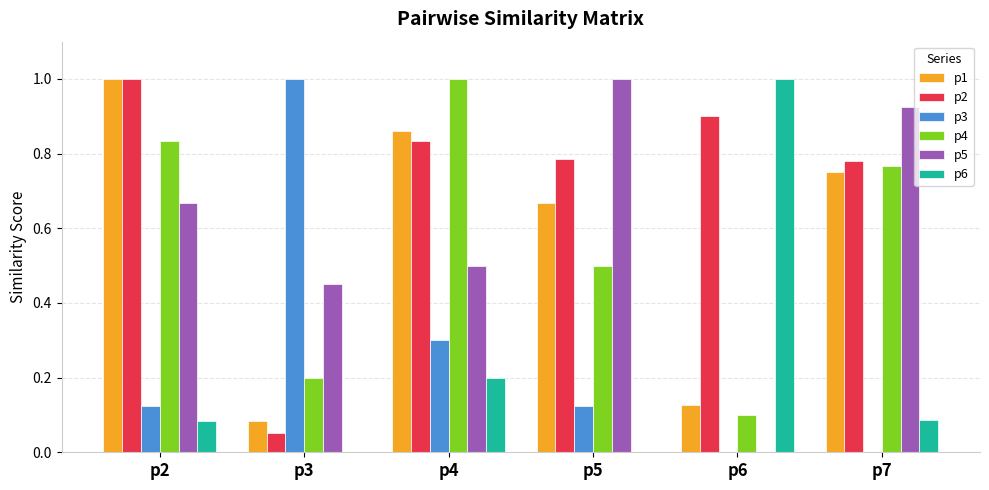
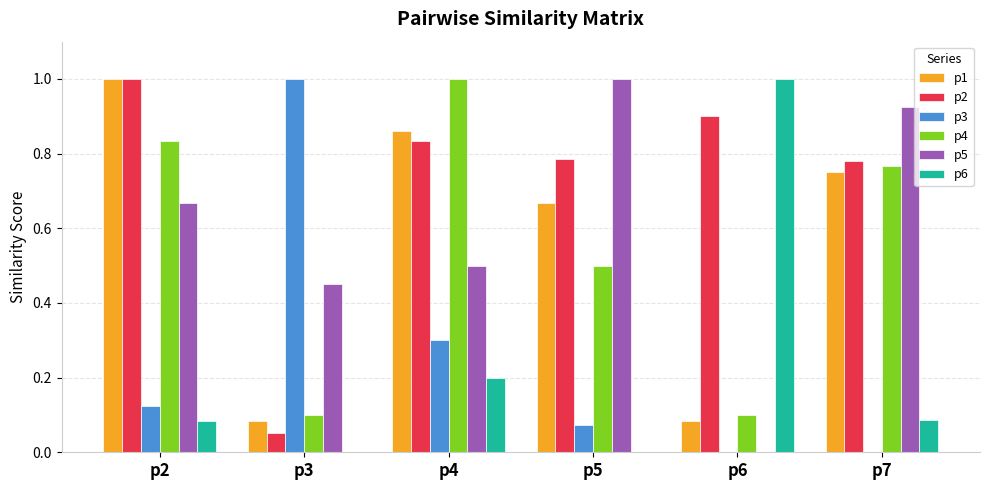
  {
    "p1": {
      "p2": 1.00,
      "p3": 0.08,
      "p4": 0.86,
      "p5": 0.67,
-     "p6": 0.13,
+     "p6": 0.08,
      "p7": 0.75
    },
    "p2": {
      "p2": 1.00,
      "p3": 0.05,
      "p4": 0.83,
      "p5": 0.79,
      "p6": 0.90,
      "p7": 0.78
    },
    "p3": {
      "p2": 0.12,
      "p3": 1.00,
      "p4": 0.30,
-     "p5": 0.13,
+     "p5": 0.07,
      "p6": 0.00,
      "p7": 0.00
    },
    "p4": {
      "p2": 0.83,
-     "p3": 0.2,
+     "p3": 0.1,
      "p4": 1.0,
      "p5": 0.5,
      "p6": 0.1,
      "p7": 0.77
    },
    "p5": {
      "p2": 0.67,
      "p3": 0.45,
      "p4": 0.50,
      "p5": 1.00,
      "p6": 0.00,
      "p7": 0.93
    },
    "p6": {
      "p2": 0.08,
      "p3": 0.00,
      "p4": 0.20,
      "p5": 0.00,
      "p6": 1.00,
      "p7": 0.09
    }
  }
